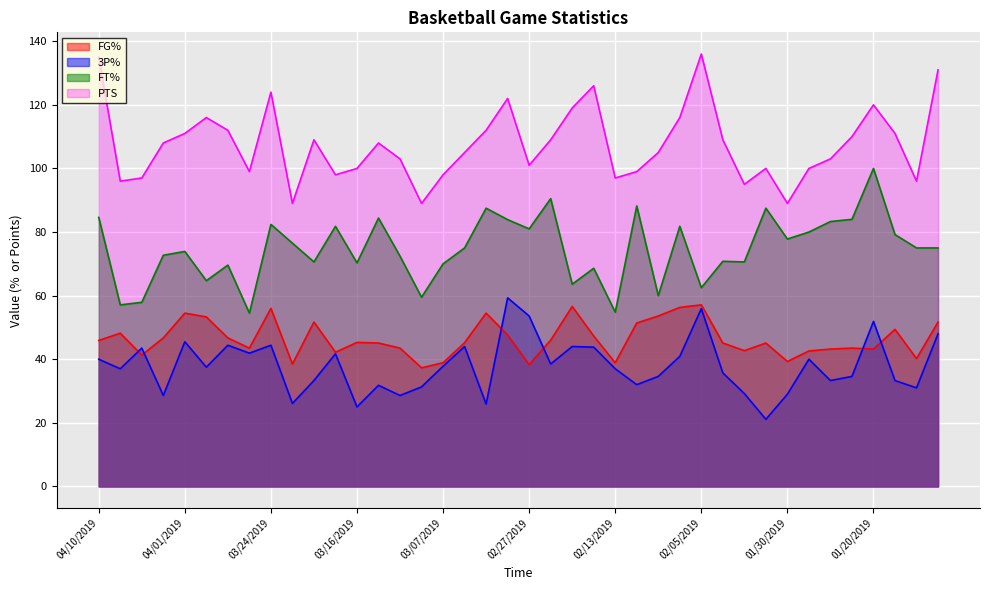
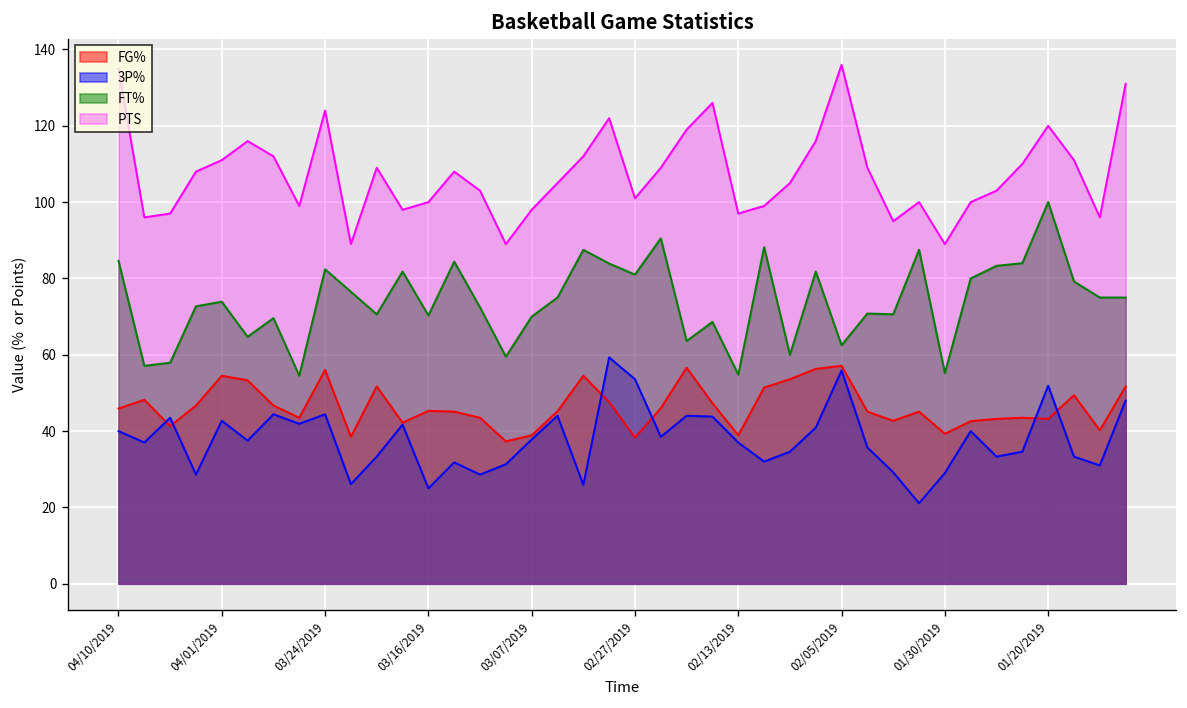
  {
    "FG%": {
      "04/10/2019": 46,
      "04/01/2019": 55,
      "03/24/2019": 56,
      "03/16/2019": 45,
      "03/07/2019": 39,
      "02/27/2019": 38,
      "02/13/2019": 39,
      "02/05/2019": 57,
      "01/30/2019": 39,
      "01/20/2019": 43
    },
    "3P%": {
      "04/10/2019": 40,
-     "04/01/2019": 46,
+     "04/01/2019": 43,
      "03/24/2019": 44,
      "03/16/2019": 25,
      "03/07/2019": 38,
      "02/27/2019": 54,
      "02/13/2019": 37,
      "02/05/2019": 56,
      "01/30/2019": 29,
      "01/20/2019": 52
    },
    "FT%": {
      "04/10/2019": 85,
      "04/01/2019": 74,
      "03/24/2019": 82,
      "03/16/2019": 70,
      "03/07/2019": 70,
      "02/27/2019": 81,
      "02/13/2019": 55,
      "02/05/2019": 63,
-     "01/30/2019": 78,
+     "01/30/2019": 55,
      "01/20/2019": 100
    },
    "PTS": {
      "04/01/2019": 111,
      "03/24/2019": 124,
      "03/16/2019": 100,
      "03/07/2019": 98,
      "02/27/2019": 101,
      "02/13/2019": 97,
      "02/05/2019": 136,
      "01/30/2019": 89,
      "01/20/2019": 120
    }
  }
